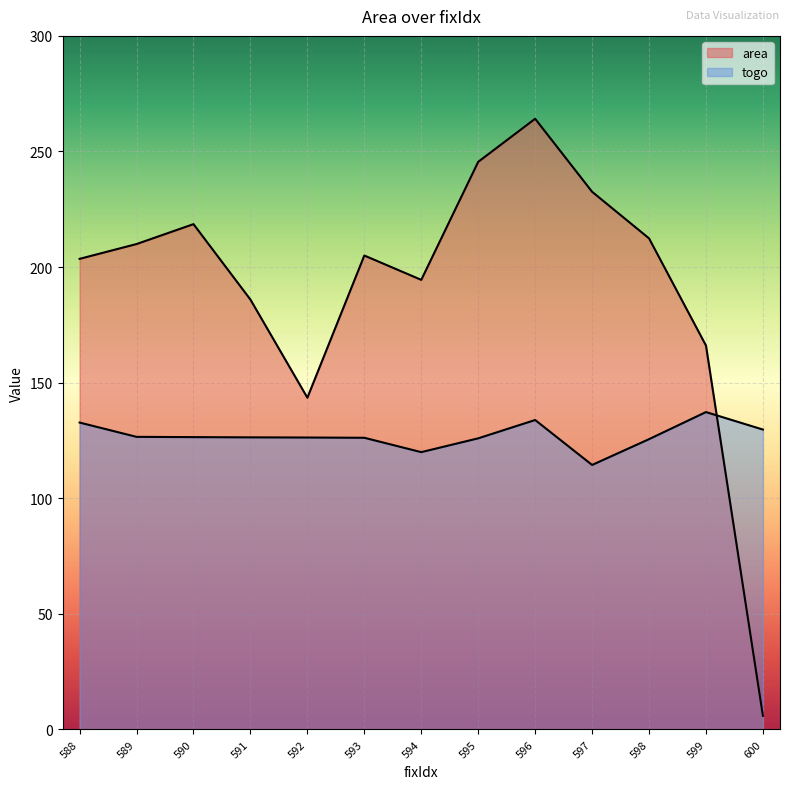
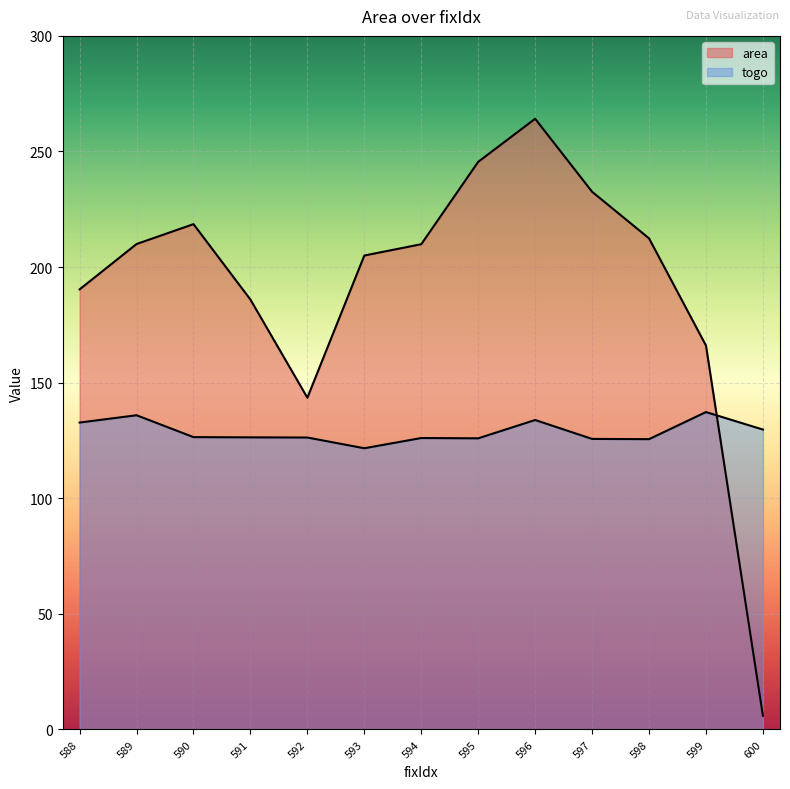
  {
    "area": {
-     "588": 204,
+     "588": 190,
      "589": 210,
      "590": 219,
      "591": 186,
      "592": 143,
      "593": 205,
-     "594": 194,
+     "594": 210,
      "595": 246,
      "596": 264,
      "597": 233,
      "598": 212,
      "599": 166,
      "600": 6
    },
    "togo": {
      "588": 133,
-     "589": 127,
+     "589": 136,
      "590": 126,
      "591": 126,
      "592": 126,
-     "593": 126,
-     "594": 120,
+     "593": 122,
+     "594": 126,
      "595": 126,
      "596": 134,
-     "597": 114,
+     "597": 126,
      "598": 126,
      "599": 137,
      "600": 130
    }
  }
